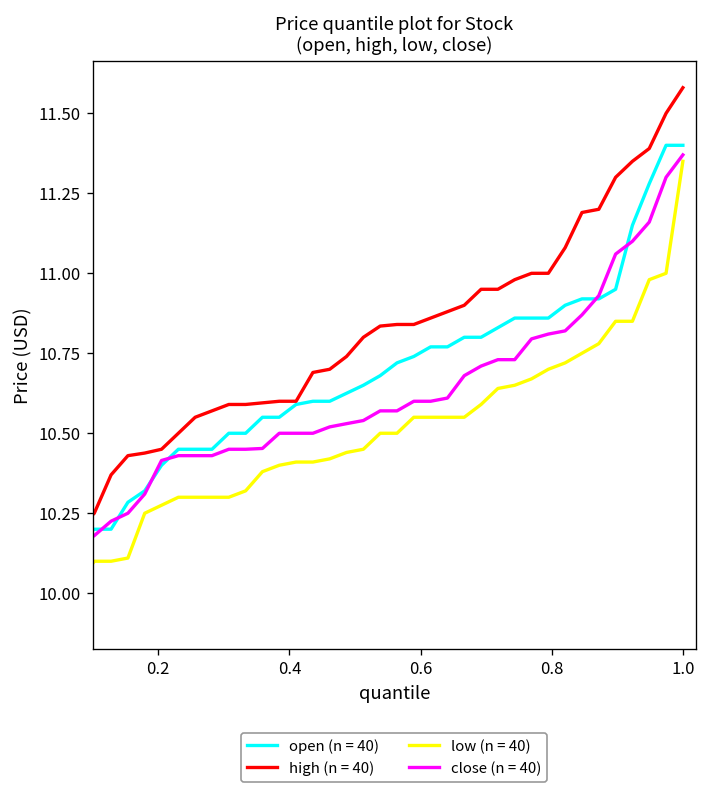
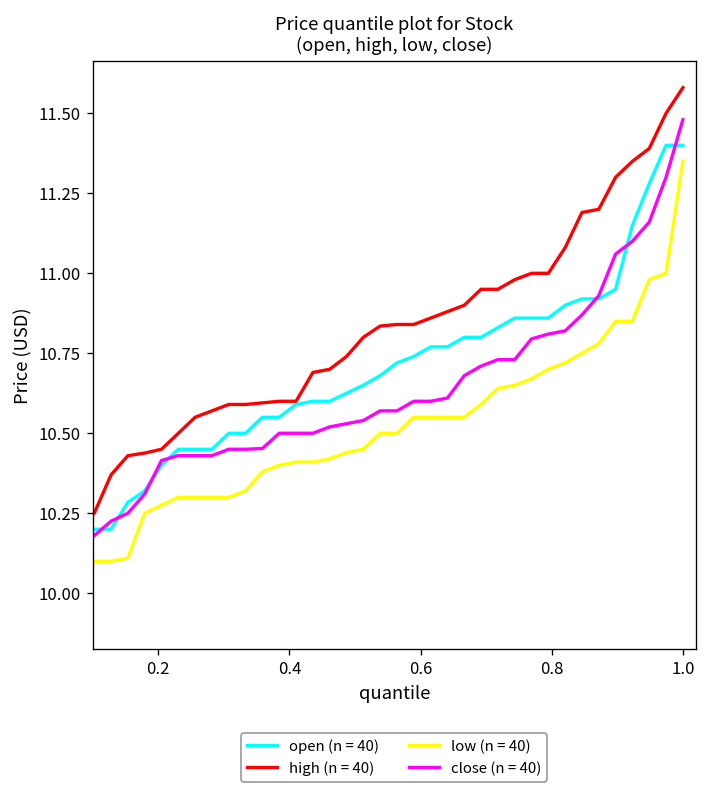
  {
    "open (n = 40)": {
      "1.0": 11.40
    },
    "high (n = 40)": {
      "1.0": 11.58
    },
    "low (n = 40)": {
      "1.0": 11.35
    },
    "close (n = 40)": {
-     "1.0": 11.37
+     "1.0": 11.48
    }
  }
